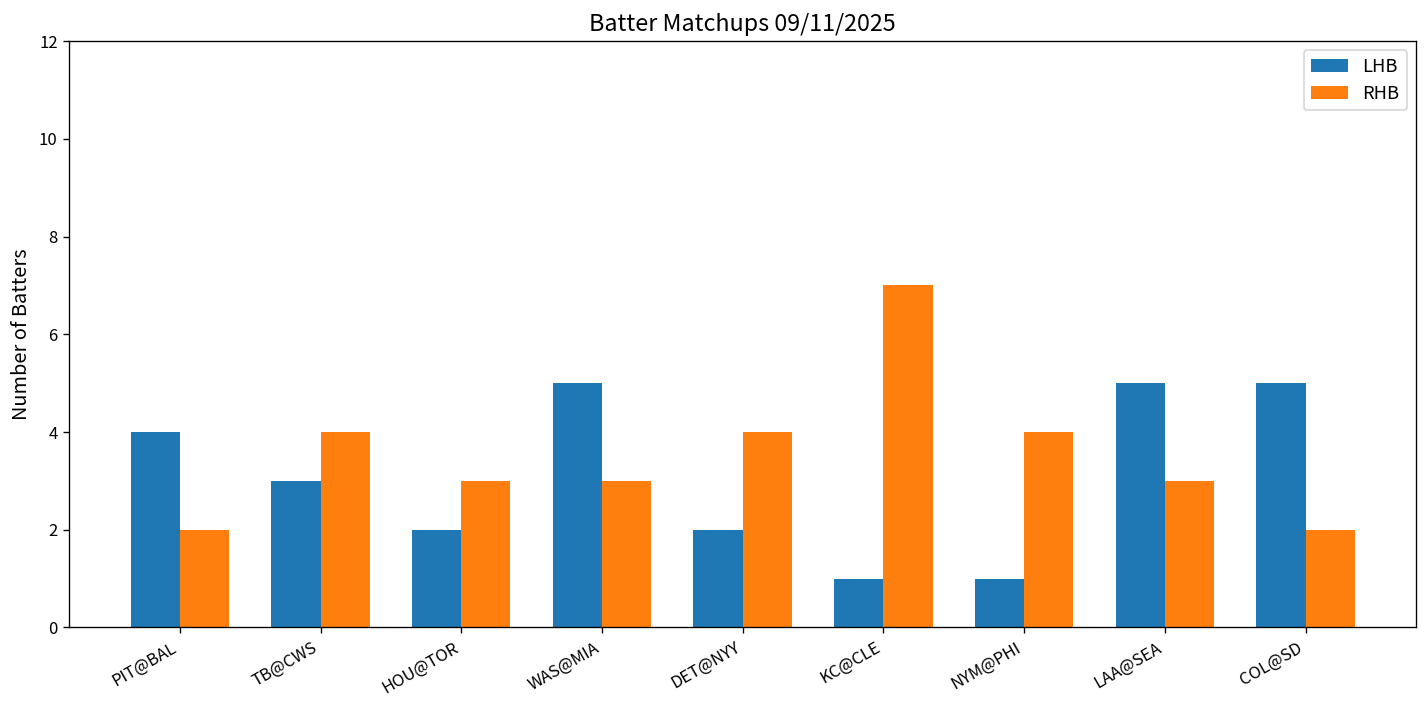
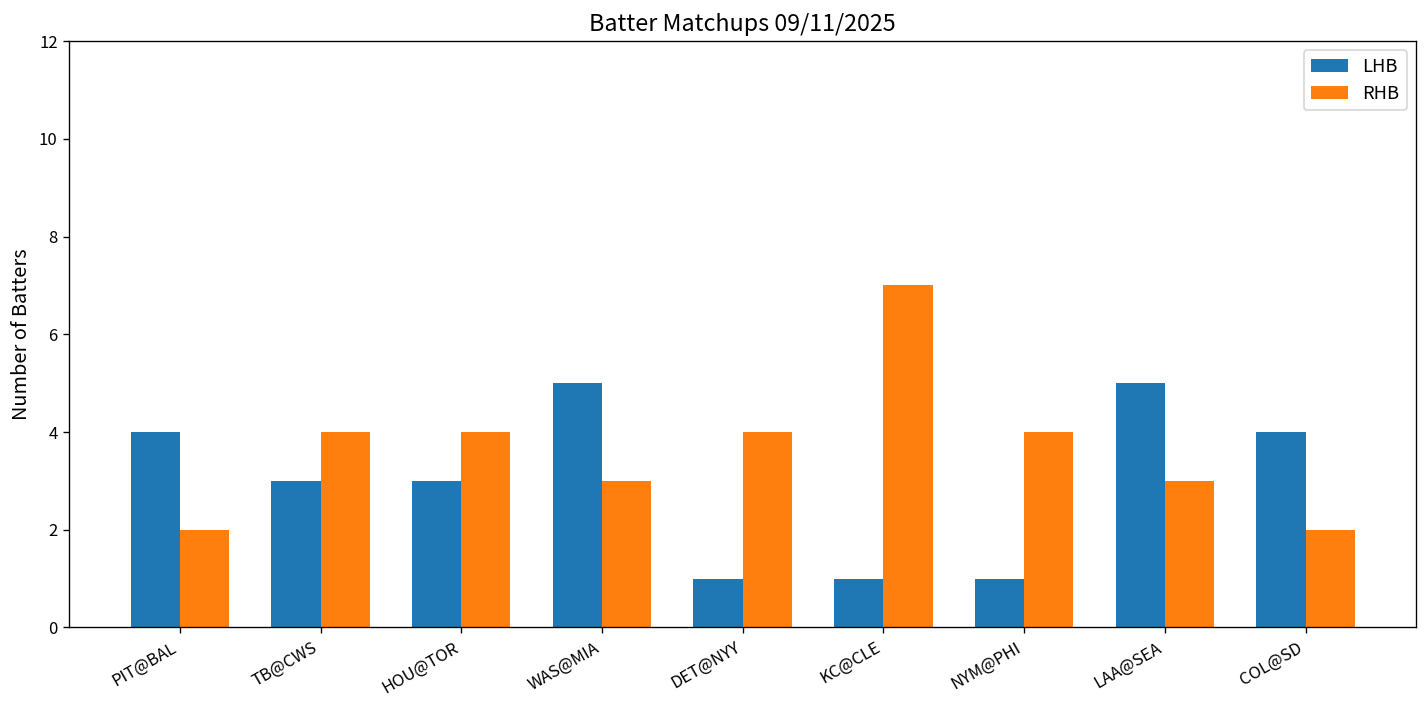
  {
    "LHB": {
      "PIT@BAL": 4,
      "TB@CWS": 3,
-     "HOU@TOR": 2,
+     "HOU@TOR": 3,
      "WAS@MIA": 5,
-     "DET@NYY": 2,
+     "DET@NYY": 1,
      "KC@CLE": 1,
      "NYM@PHI": 1,
      "LAA@SEA": 5,
-     "COL@SD": 5
+     "COL@SD": 4
    },
    "RHB": {
      "PIT@BAL": 2,
      "TB@CWS": 4,
-     "HOU@TOR": 3,
+     "HOU@TOR": 4,
      "WAS@MIA": 3,
      "DET@NYY": 4,
      "KC@CLE": 7,
      "NYM@PHI": 4,
      "LAA@SEA": 3,
      "COL@SD": 2
    }
  }
